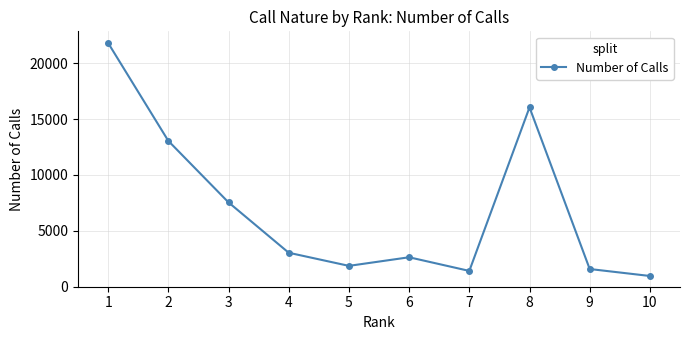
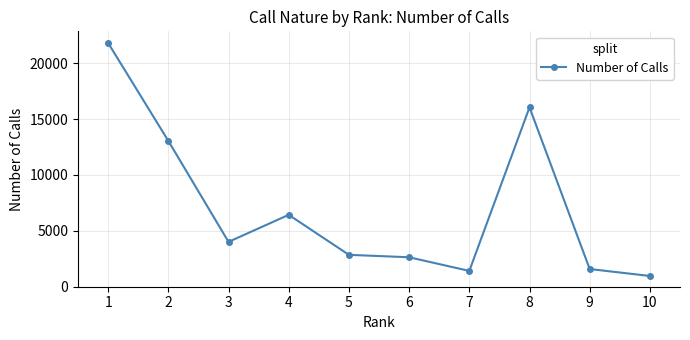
  {
    "1": 21800,
    "2": 13100,
-   "3": 7500,
-   "4": 3000,
-   "5": 1900,
+   "3": 4000,
+   "4": 6400,
+   "5": 2900,
    "6": 2600,
    "7": 1400,
    "8": 16000,
    "9": 1600,
    "10": 1000
  }
